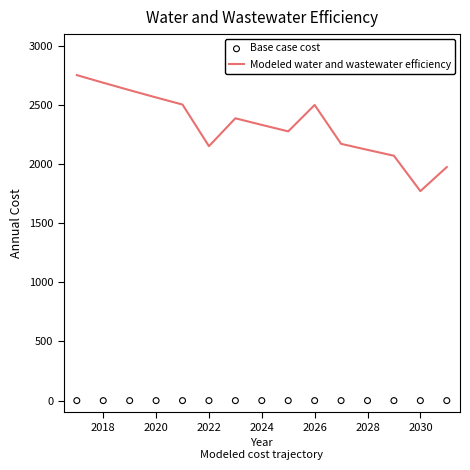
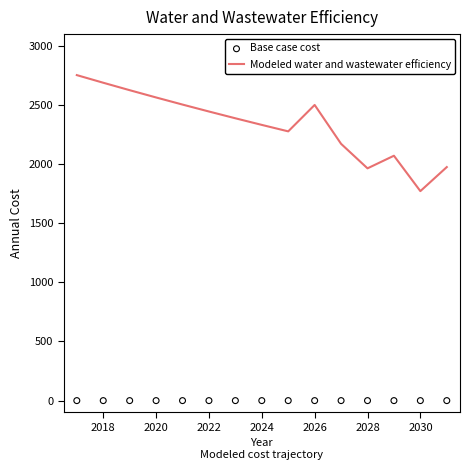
  {
    "Modeled water and wastewater efficiency": {
      "2018": 2690,
      "2020": 2560,
-     "2022": 2150,
+     "2022": 2450,
      "2024": 2330,
      "2026": 2500,
-     "2028": 2120,
+     "2028": 1960,
      "2030": 1770
    }
  }
